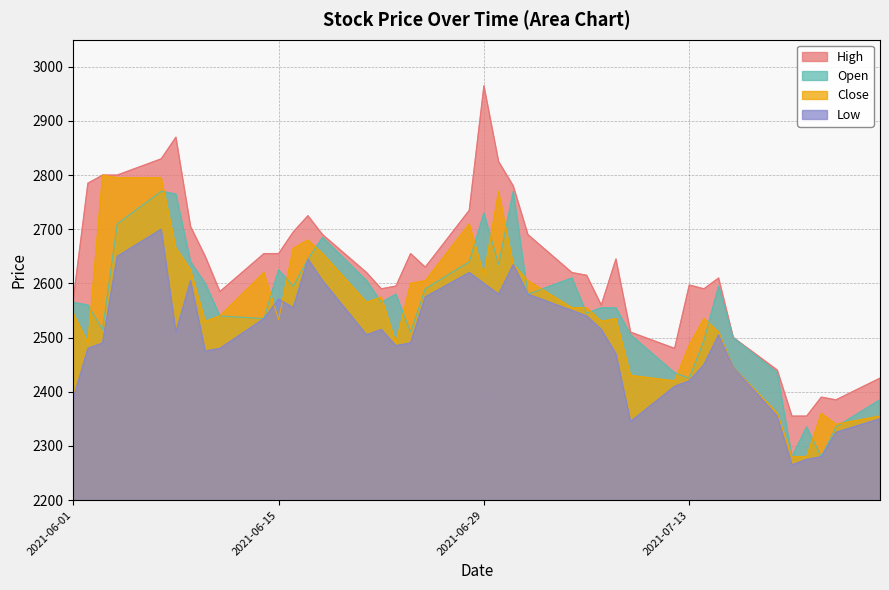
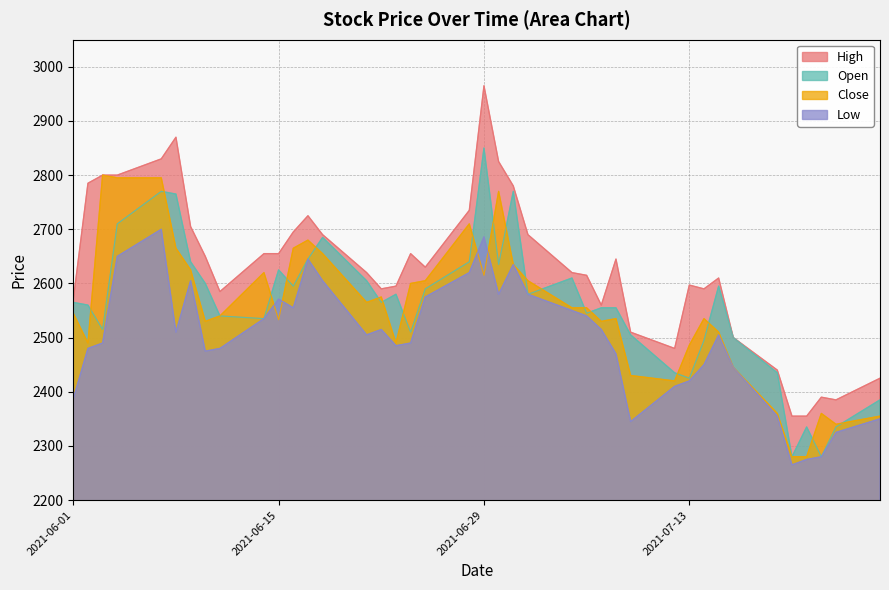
  {
    "High": {
      "2021-06-01": 2570,
      "2021-06-15": 2660,
      "2021-06-29": 2970,
      "2021-07-13": 2600
    },
    "Open": {
      "2021-06-01": 2570,
      "2021-06-15": 2630,
-     "2021-06-29": 2730,
+     "2021-06-29": 2850,
      "2021-07-13": 2430
    },
    "Close": {
      "2021-06-01": 2550,
      "2021-06-15": 2530,
      "2021-06-29": 2620,
      "2021-07-13": 2490
    },
    "Low": {
      "2021-06-01": 2390,
      "2021-06-15": 2570,
-     "2021-06-29": 2600,
+     "2021-06-29": 2690,
      "2021-07-13": 2420
    }
  }
